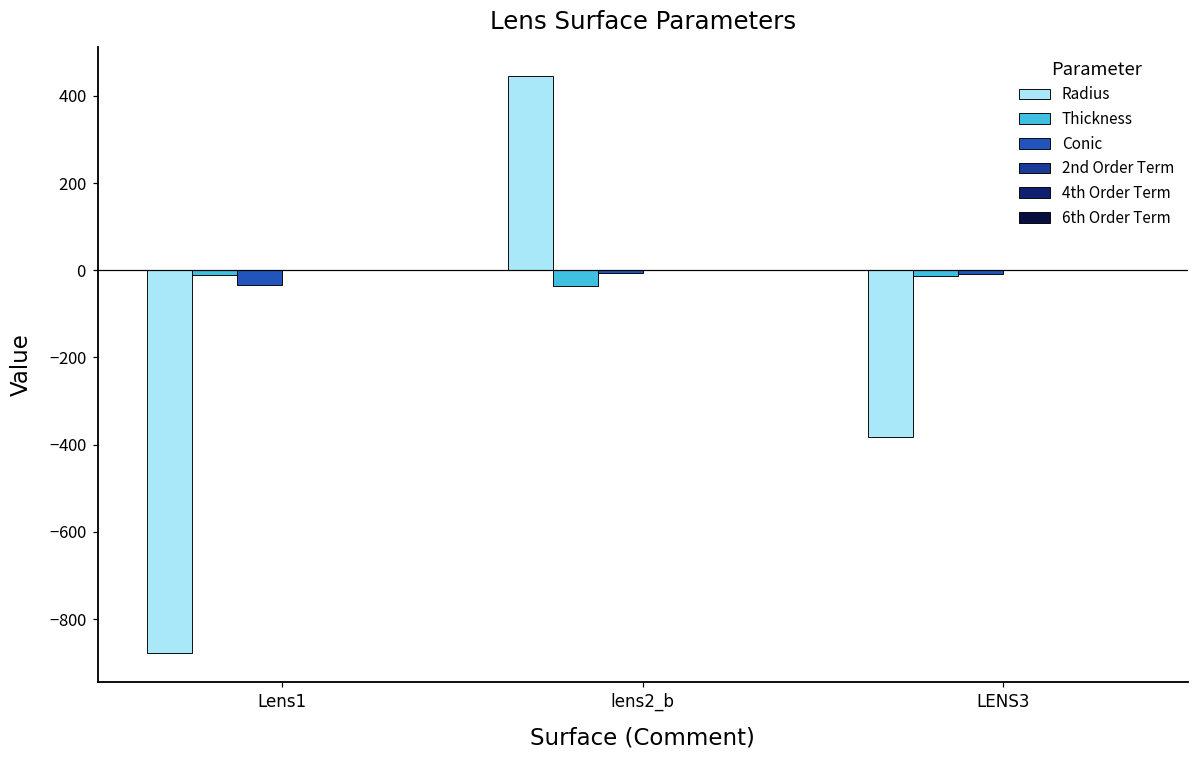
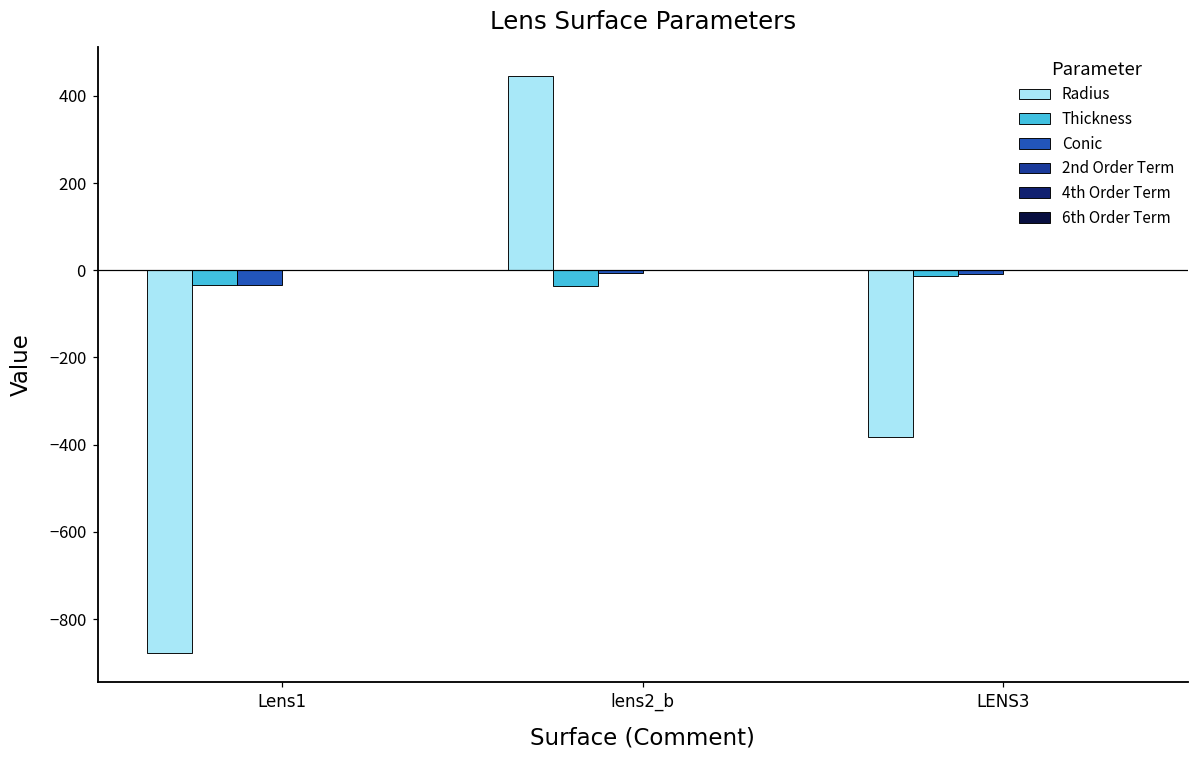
  {
    "Radius": {
      "Lens1": -880,
      "lens2_b": 450,
      "LENS3": -380
    },
    "Thickness": {
-     "Lens1": -10,
+     "Lens1": -30,
      "lens2_b": -40,
      "LENS3": -10
    }
  }
